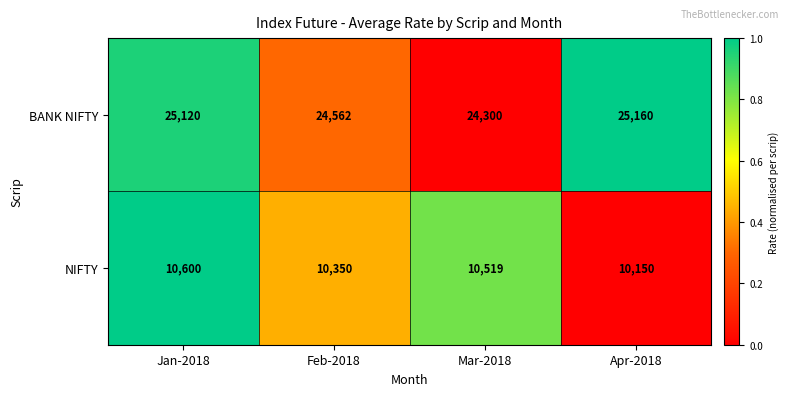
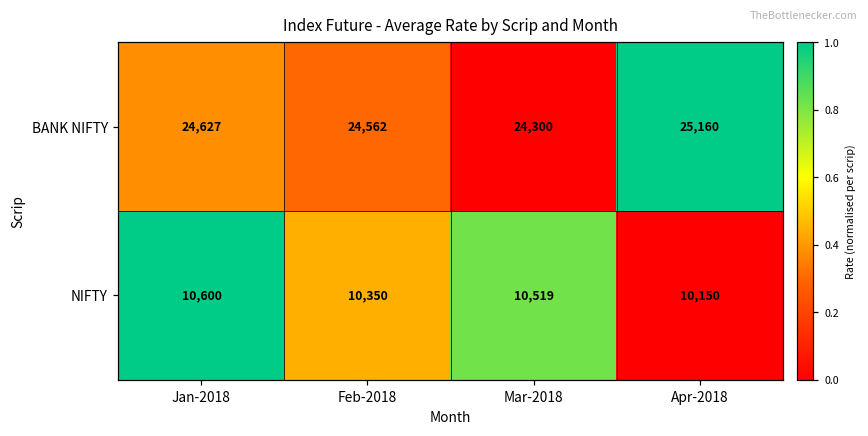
  {
    "BANK NIFTY": {
-     "Jan-2018": "25,120",
+     "Jan-2018": "24,627",
      "Feb-2018": "24,562",
      "Mar-2018": "24,300",
      "Apr-2018": "25,160"
    },
    "NIFTY": {
      "Jan-2018": "10,600",
      "Feb-2018": "10,350",
      "Mar-2018": "10,519",
      "Apr-2018": "10,150"
    }
  }
